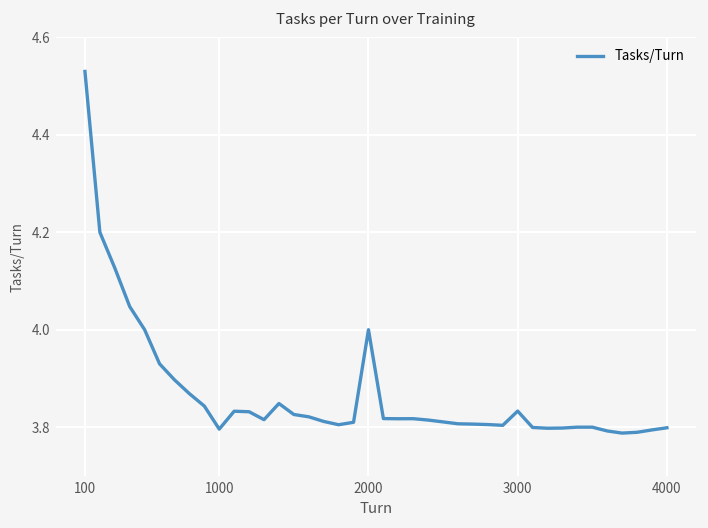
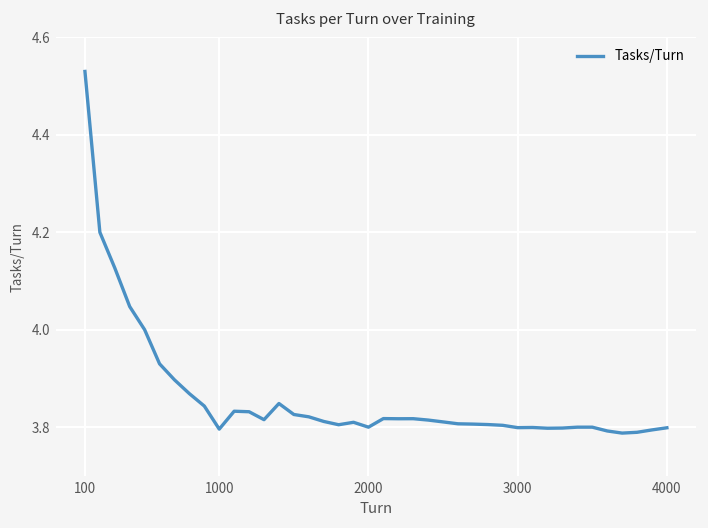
  {
    "100": 4.53,
    "1000": 3.80,
-   "2000": 4.0,
-   "3000": 3.83,
+   "2000": 3.8,
+   "3000": 3.80,
    "4000": 3.80
  }
